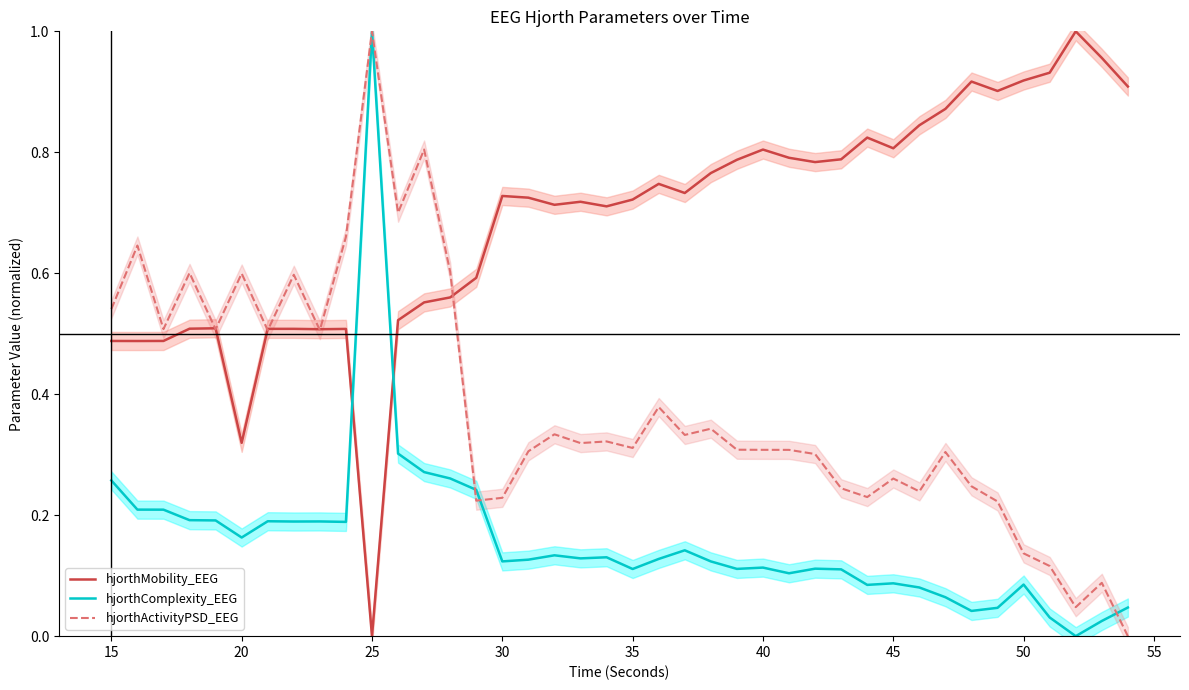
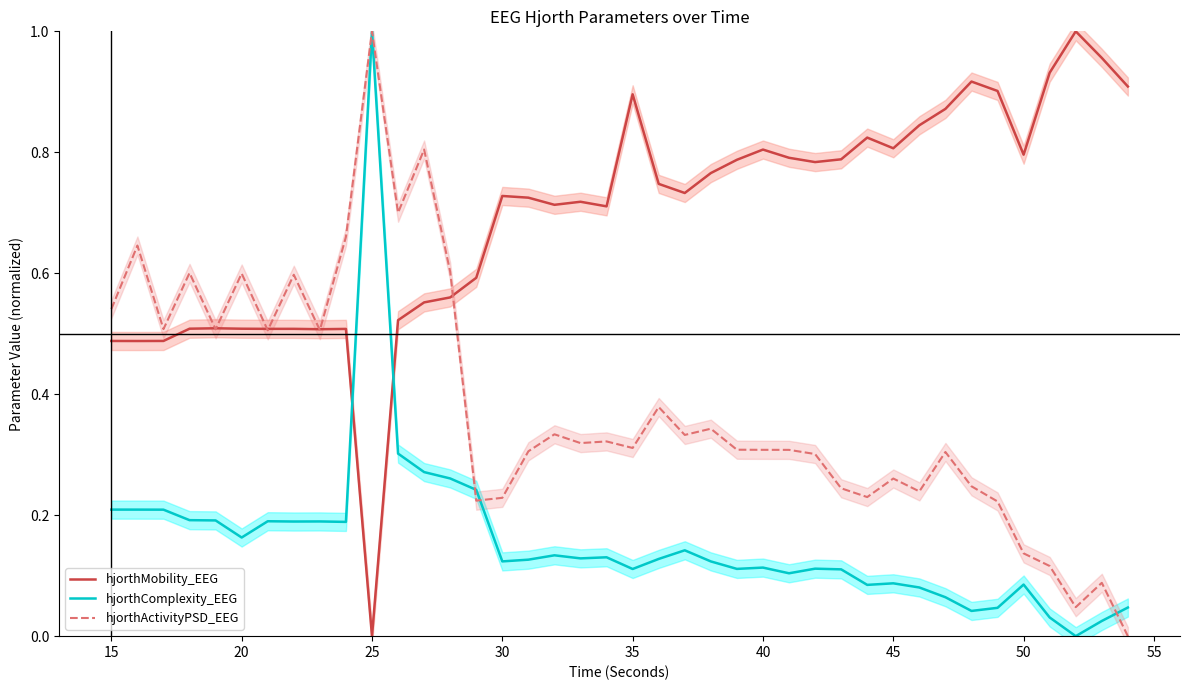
  {
    "hjorthMobility_EEG": {
      "15": 0.49,
-     "20": 0.32,
+     "20": 0.51,
      "25": 0.00,
      "30": 0.73,
-     "35": 0.72,
+     "35": 0.90,
      "40": 0.80,
      "45": 0.81,
-     "50": 0.92
+     "50": 0.80
    },
    "hjorthComplexity_EEG": {
-     "15": 0.26,
+     "15": 0.21,
      "20": 0.16,
      "30": 0.12,
      "35": 0.11,
      "40": 0.11,
      "45": 0.09,
      "50": 0.09
    }
  }
